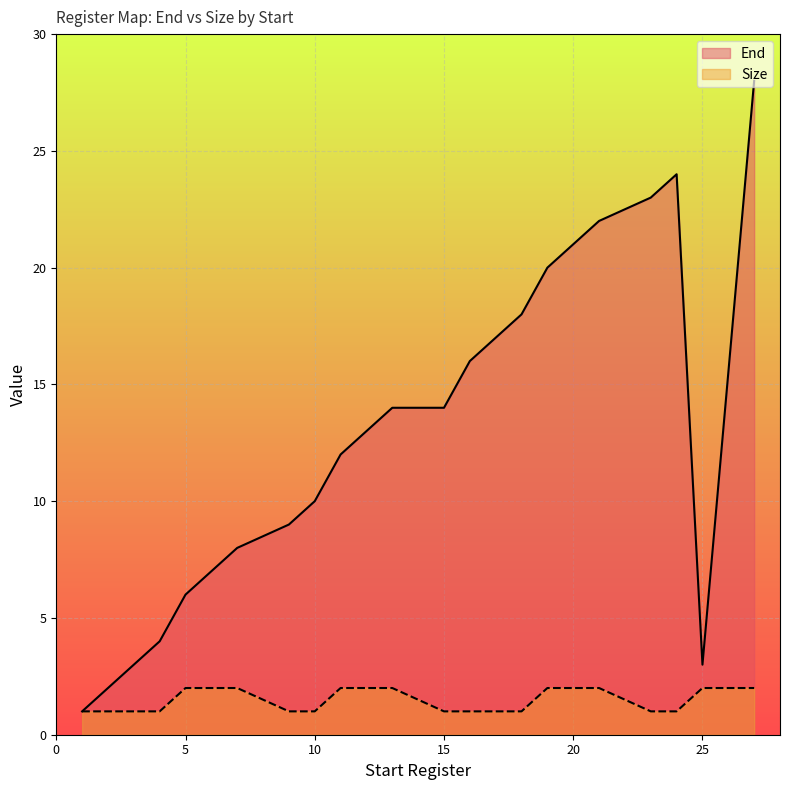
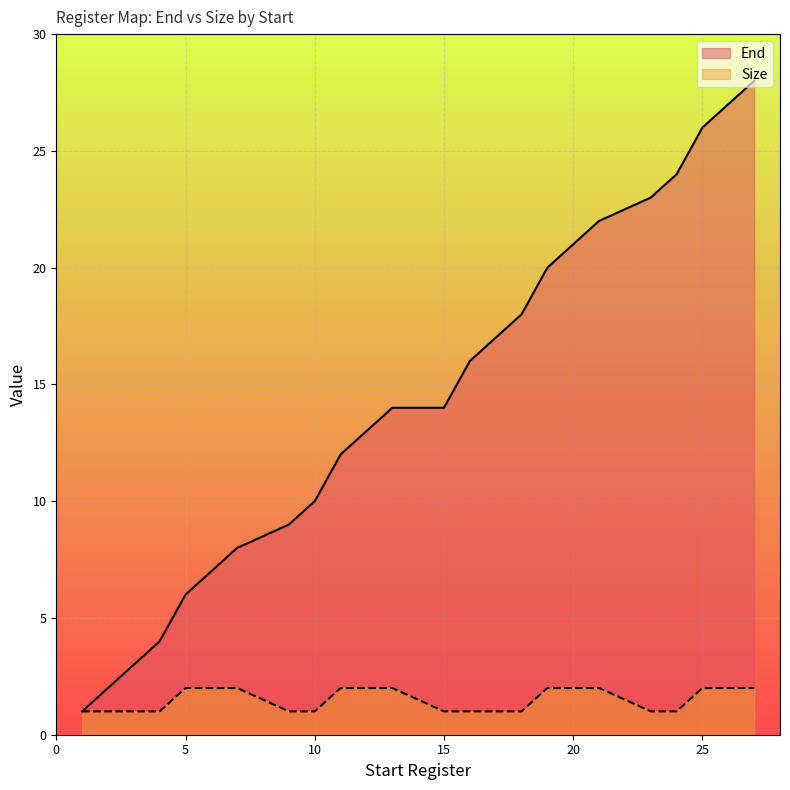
  {
    "End": {
      "5": 6,
      "10": 10,
      "15": 14,
-     "25": 3
+     "25": 26
    },
    "Size": {
      "5": 2,
      "10": 1,
      "15": 1,
      "25": 2
    }
  }
